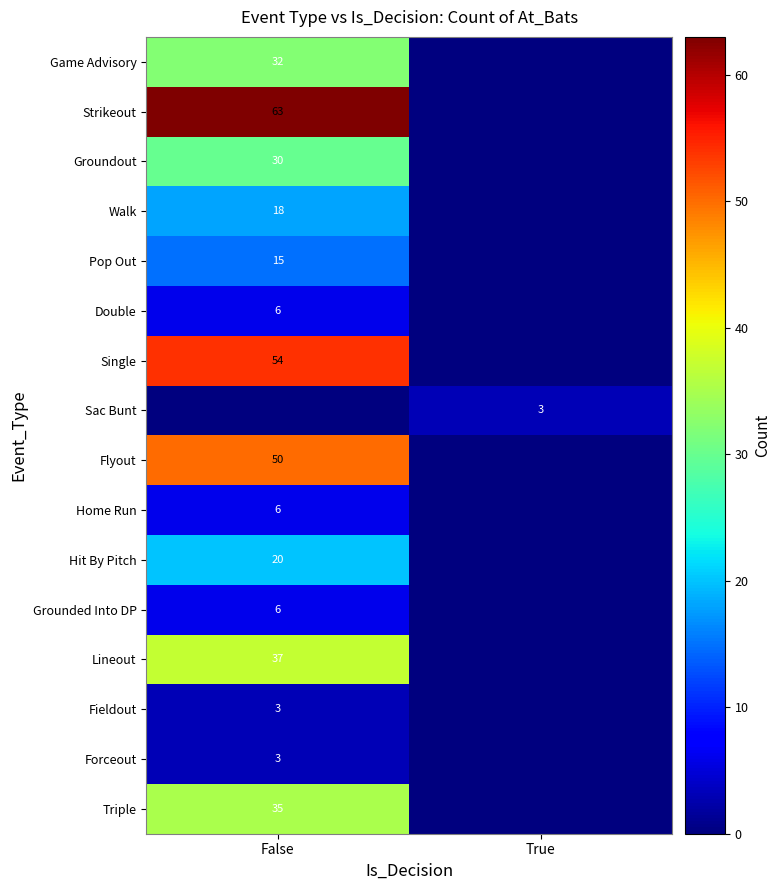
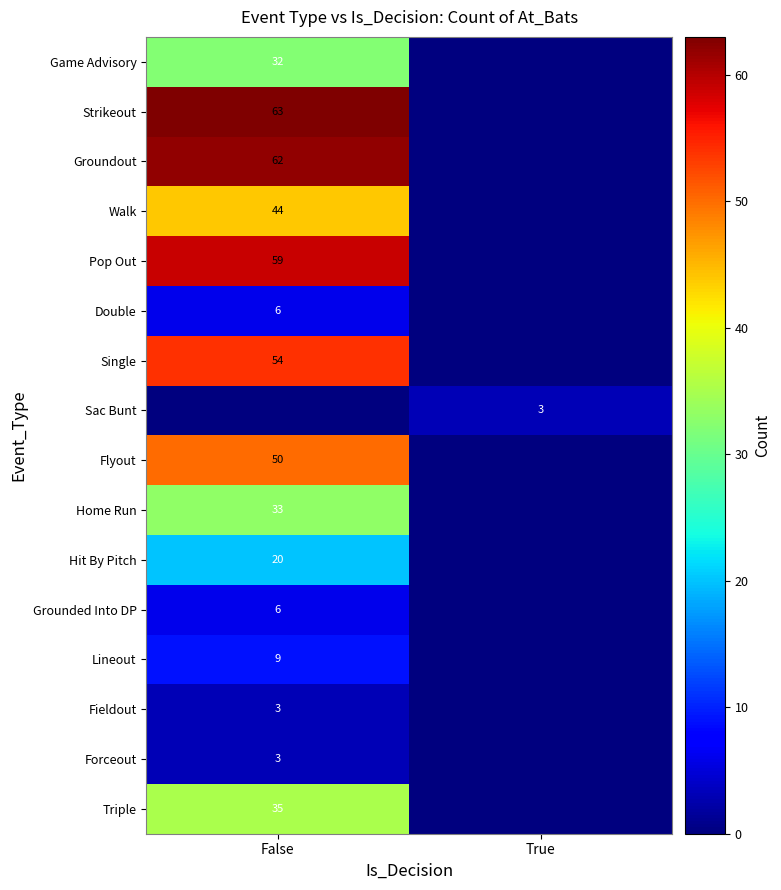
  {
    "Game Advisory": {
      "False": 32
    },
    "Strikeout": {
      "False": 63
    },
    "Groundout": {
-     "False": 30
+     "False": 62
    },
    "Walk": {
-     "False": 18
+     "False": 44
    },
    "Pop Out": {
-     "False": 15
+     "False": 59
    },
    "Double": {
      "False": 6
    },
    "Single": {
      "False": 54
    },
    "Sac Bunt": {
      "True": 3
    },
    "Flyout": {
      "False": 50
    },
    "Home Run": {
-     "False": 6
+     "False": 33
    },
    "Hit By Pitch": {
      "False": 20
    },
    "Grounded Into DP": {
      "False": 6
    },
    "Lineout": {
-     "False": 37
+     "False": 9
    },
    "Fieldout": {
      "False": 3
    },
    "Forceout": {
      "False": 3
    },
    "Triple": {
      "False": 35
    }
  }
